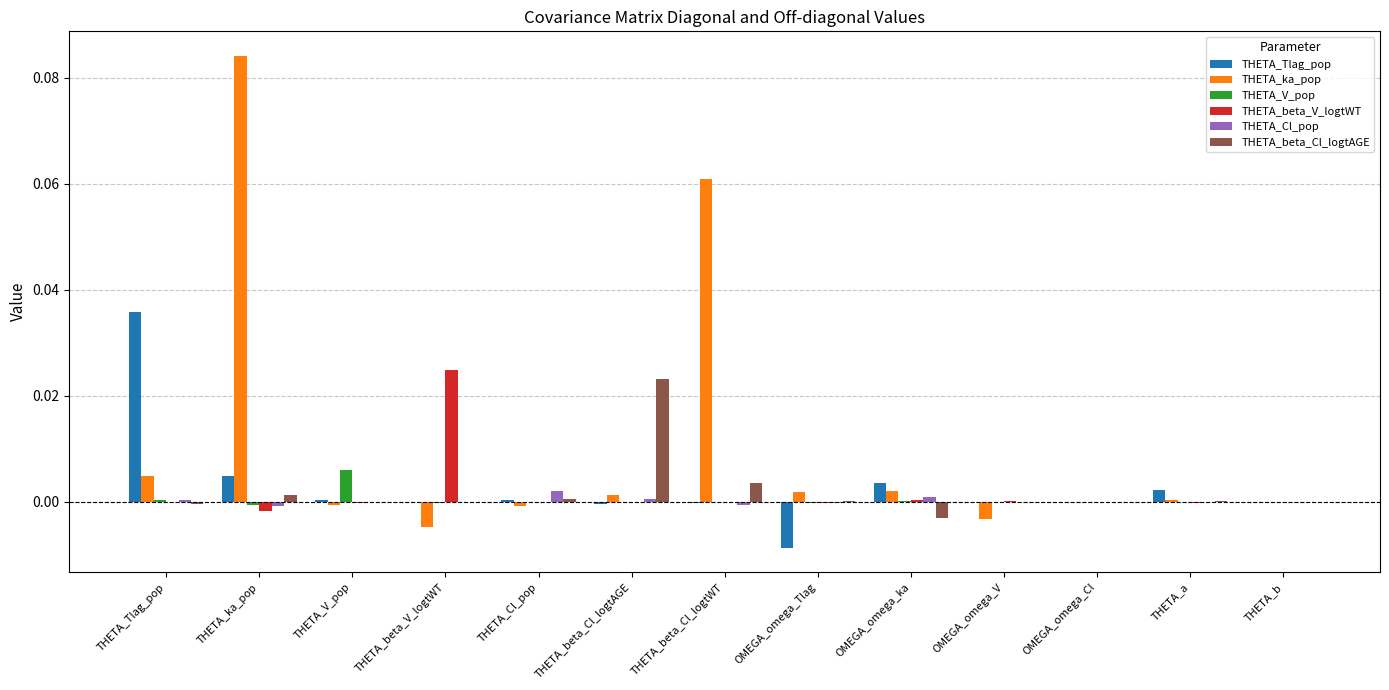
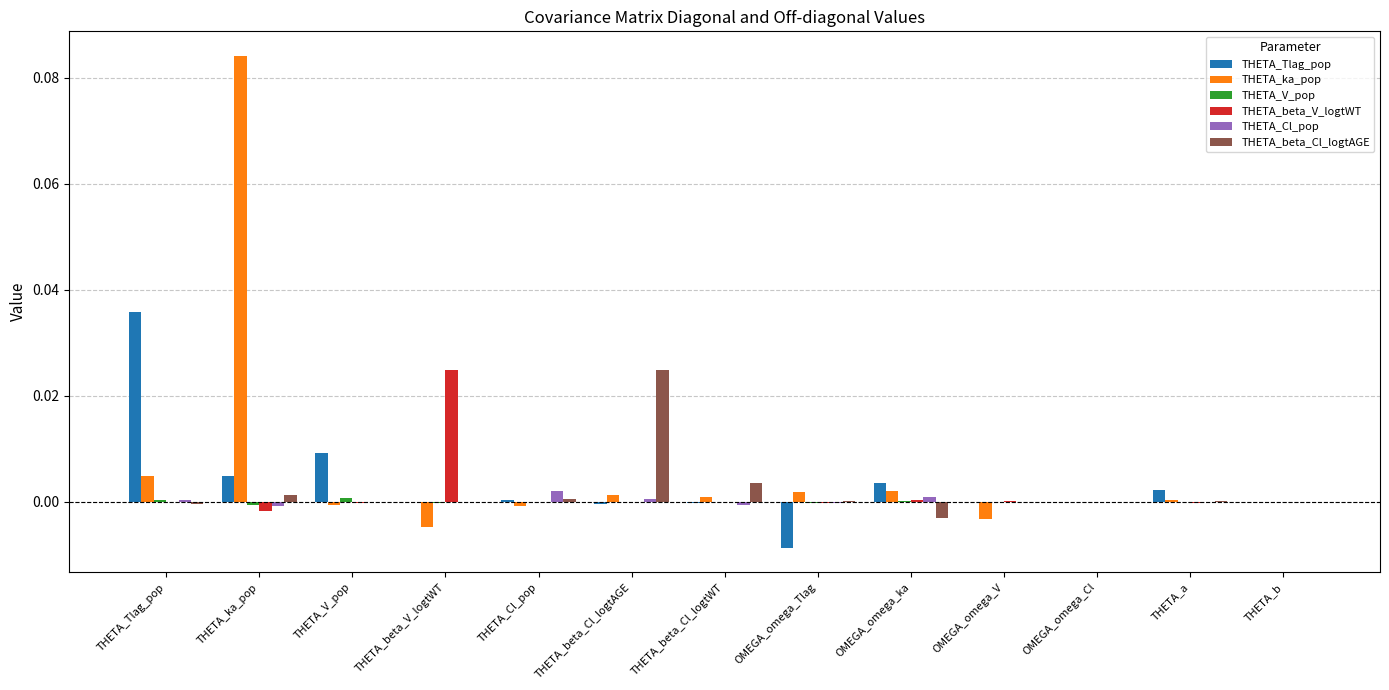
  {
    "THETA_Tlag_pop": {
      "THETA_Tlag_pop": 0.036,
      "THETA_ka_pop": 0.005,
-     "THETA_V_pop": 0.000,
+     "THETA_V_pop": 0.009,
      "OMEGA_omega_Tlag": -0.009,
      "OMEGA_omega_ka": 0.004,
      "THETA_a": 0.002
    },
    "THETA_ka_pop": {
      "THETA_Tlag_pop": 0.005,
      "THETA_ka_pop": 0.084,
      "THETA_V_pop": -0.001,
      "THETA_beta_V_logtWT": -0.005,
      "THETA_Cl_pop": -0.001,
      "THETA_beta_Cl_logtAGE": 0.001,
-     "THETA_beta_Cl_logtWT": 0.061,
+     "THETA_beta_Cl_logtWT": 0.001,
      "OMEGA_omega_Tlag": 0.002,
      "OMEGA_omega_ka": 0.002,
      "OMEGA_omega_V": -0.003
    },
    "THETA_V_pop": {
      "THETA_ka_pop": -0.001,
-     "THETA_V_pop": 0.006
+     "THETA_V_pop": 0.001
    },
    "THETA_beta_V_logtWT": {
      "THETA_ka_pop": -0.002,
      "THETA_beta_V_logtWT": 0.025
    },
    "THETA_Cl_pop": {
      "THETA_ka_pop": -0.001,
      "THETA_Cl_pop": 0.002,
      "THETA_beta_Cl_logtAGE": 0.001,
      "THETA_beta_Cl_logtWT": -0.001,
      "OMEGA_omega_ka": 0.001
    },
    "THETA_beta_Cl_logtAGE": {
      "THETA_ka_pop": 0.001,
      "THETA_Cl_pop": 0.001,
-     "THETA_beta_Cl_logtAGE": 0.023,
+     "THETA_beta_Cl_logtAGE": 0.025,
      "THETA_beta_Cl_logtWT": 0.004,
      "OMEGA_omega_ka": -0.003
    }
  }
